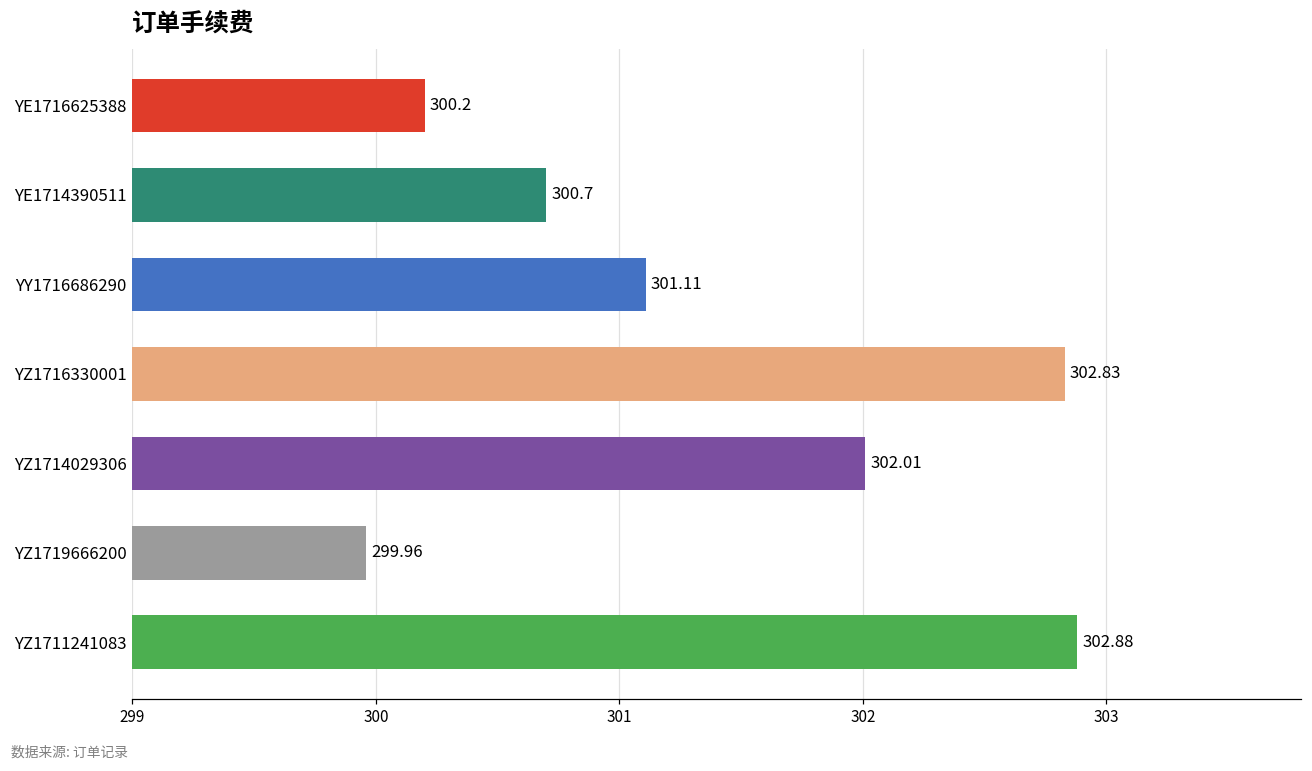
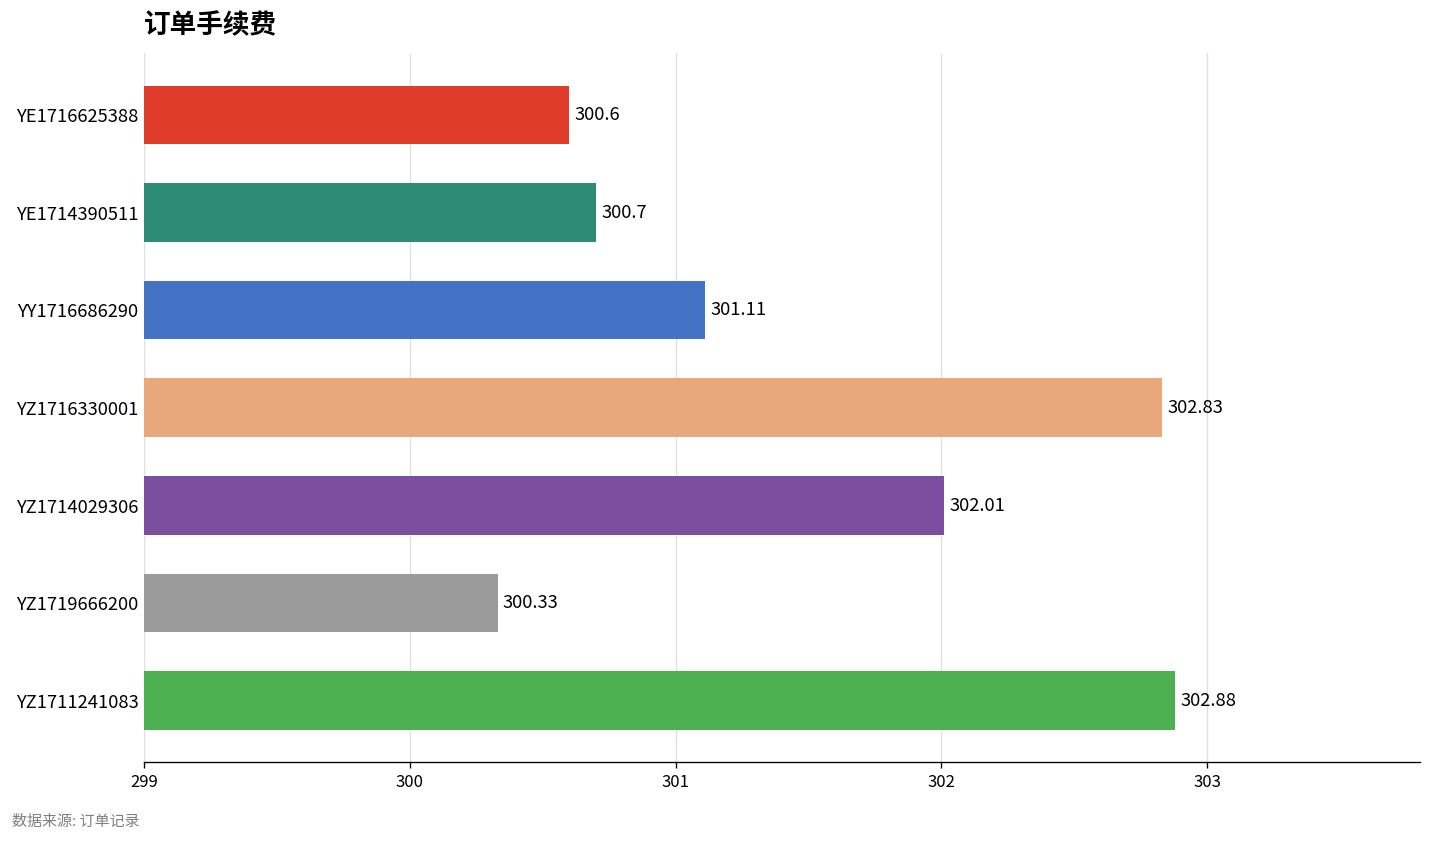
  {
-   "YE1716625388": 300.2,
+   "YE1716625388": 300.6,
    "YE1714390511": 300.7,
    "YY1716686290": 301.11,
    "YZ1716330001": 302.83,
    "YZ1714029306": 302.01,
-   "YZ1719666200": 299.96,
+   "YZ1719666200": 300.33,
    "YZ1711241083": 302.88
  }
